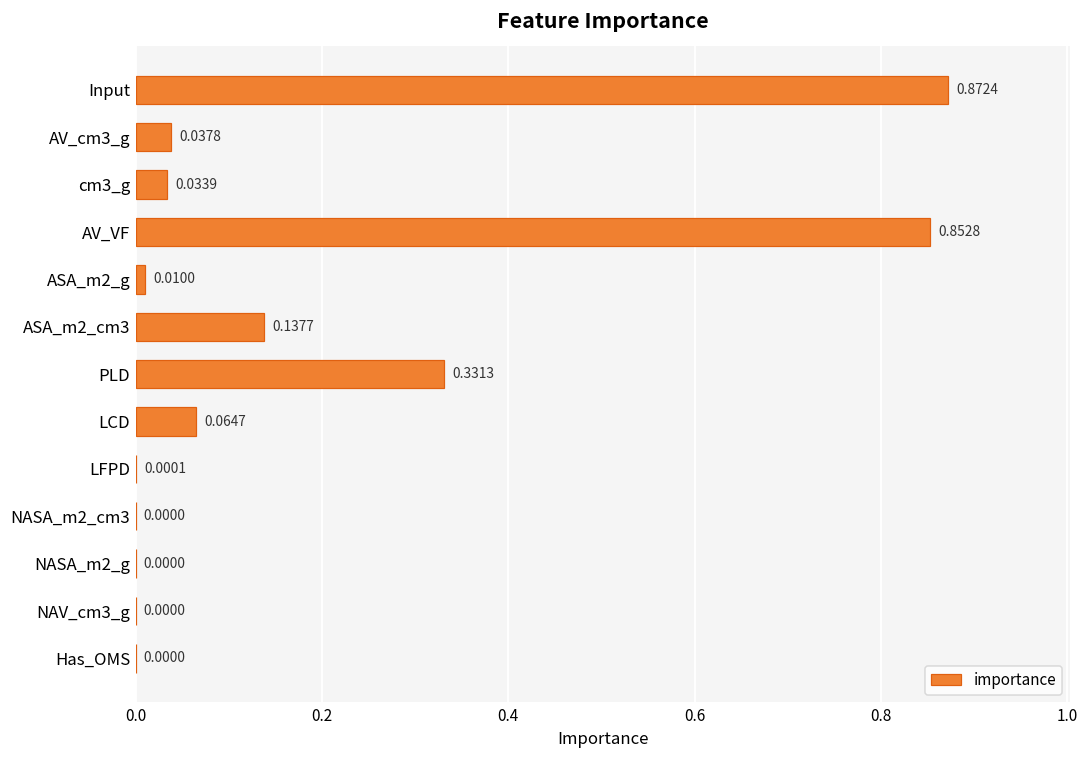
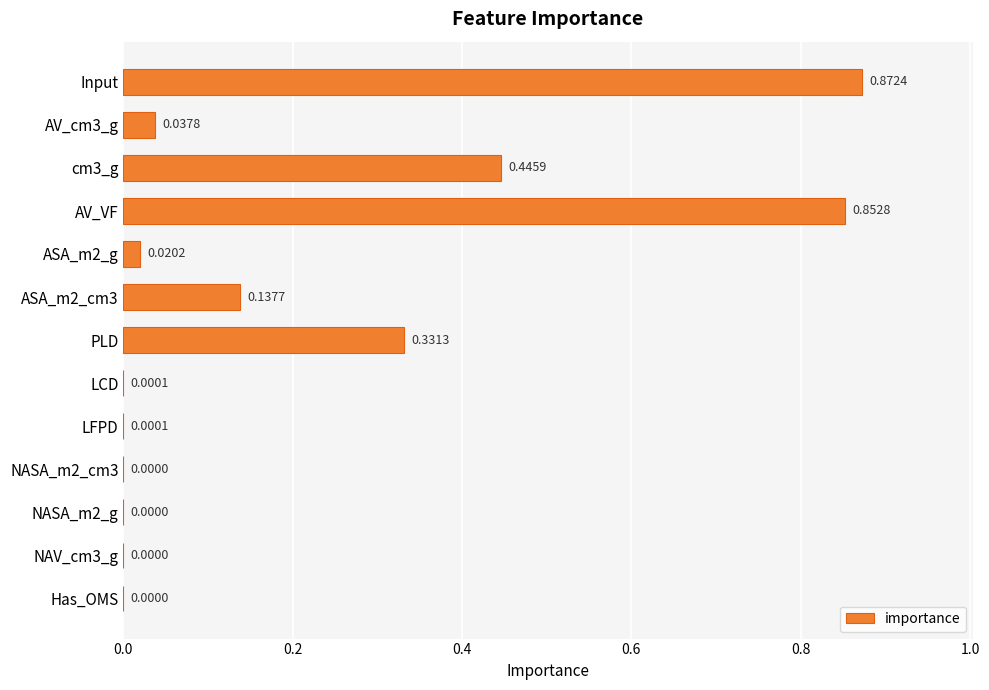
  {
    "Input": 0.8724,
    "AV_cm3_g": 0.0378,
-   "cm3_g": 0.0339,
+   "cm3_g": 0.4459,
    "AV_VF": 0.8528,
-   "ASA_m2_g": 0.0100,
+   "ASA_m2_g": 0.0202,
    "ASA_m2_cm3": 0.1377,
    "PLD": 0.3313,
-   "LCD": 0.0647,
+   "LCD": 0.0001,
    "LFPD": 0.0001,
    "NASA_m2_cm3": 0.0000,
    "NASA_m2_g": 0.0000,
    "NAV_cm3_g": 0.0000,
    "Has_OMS": 0.0000
  }
